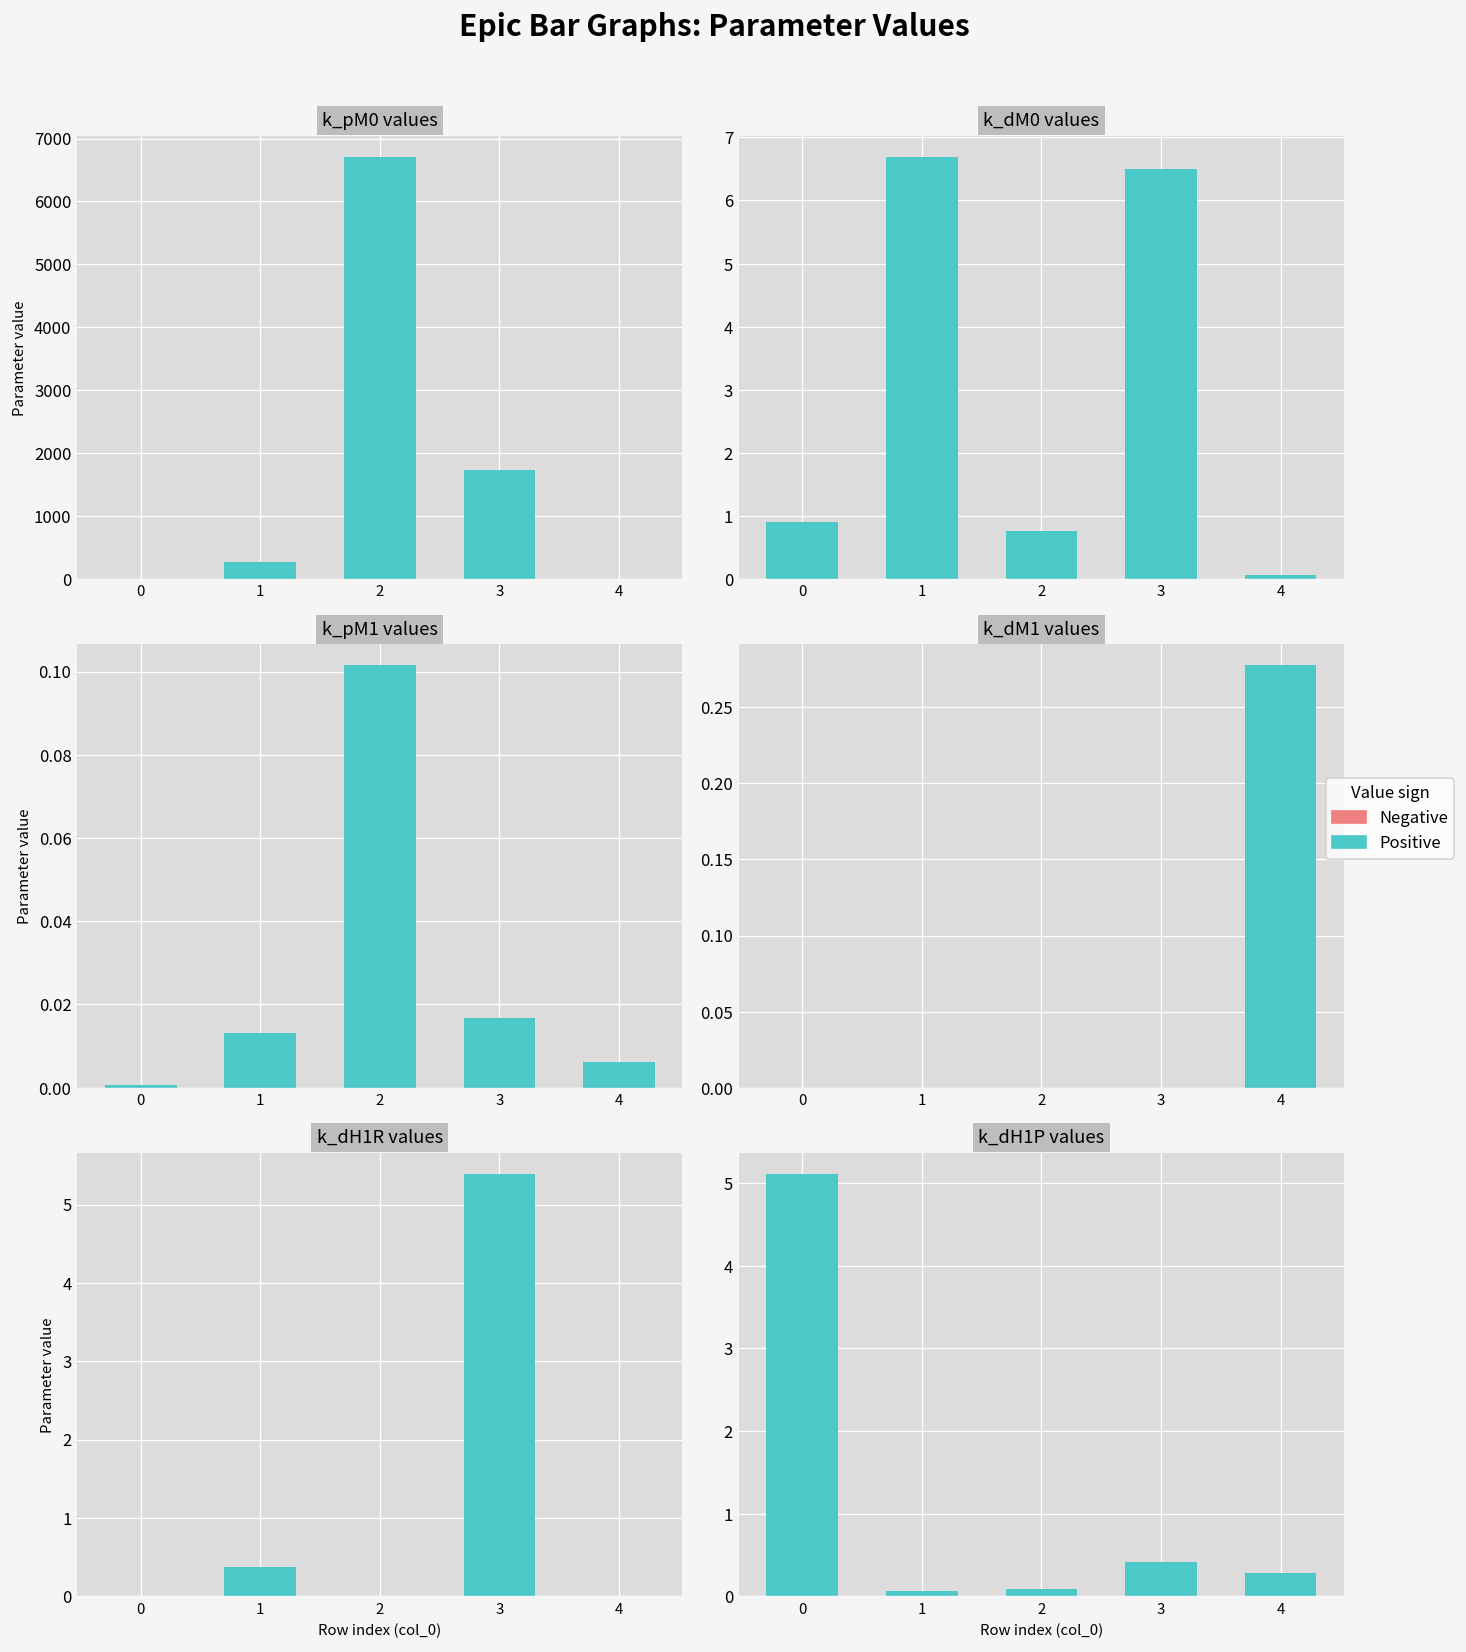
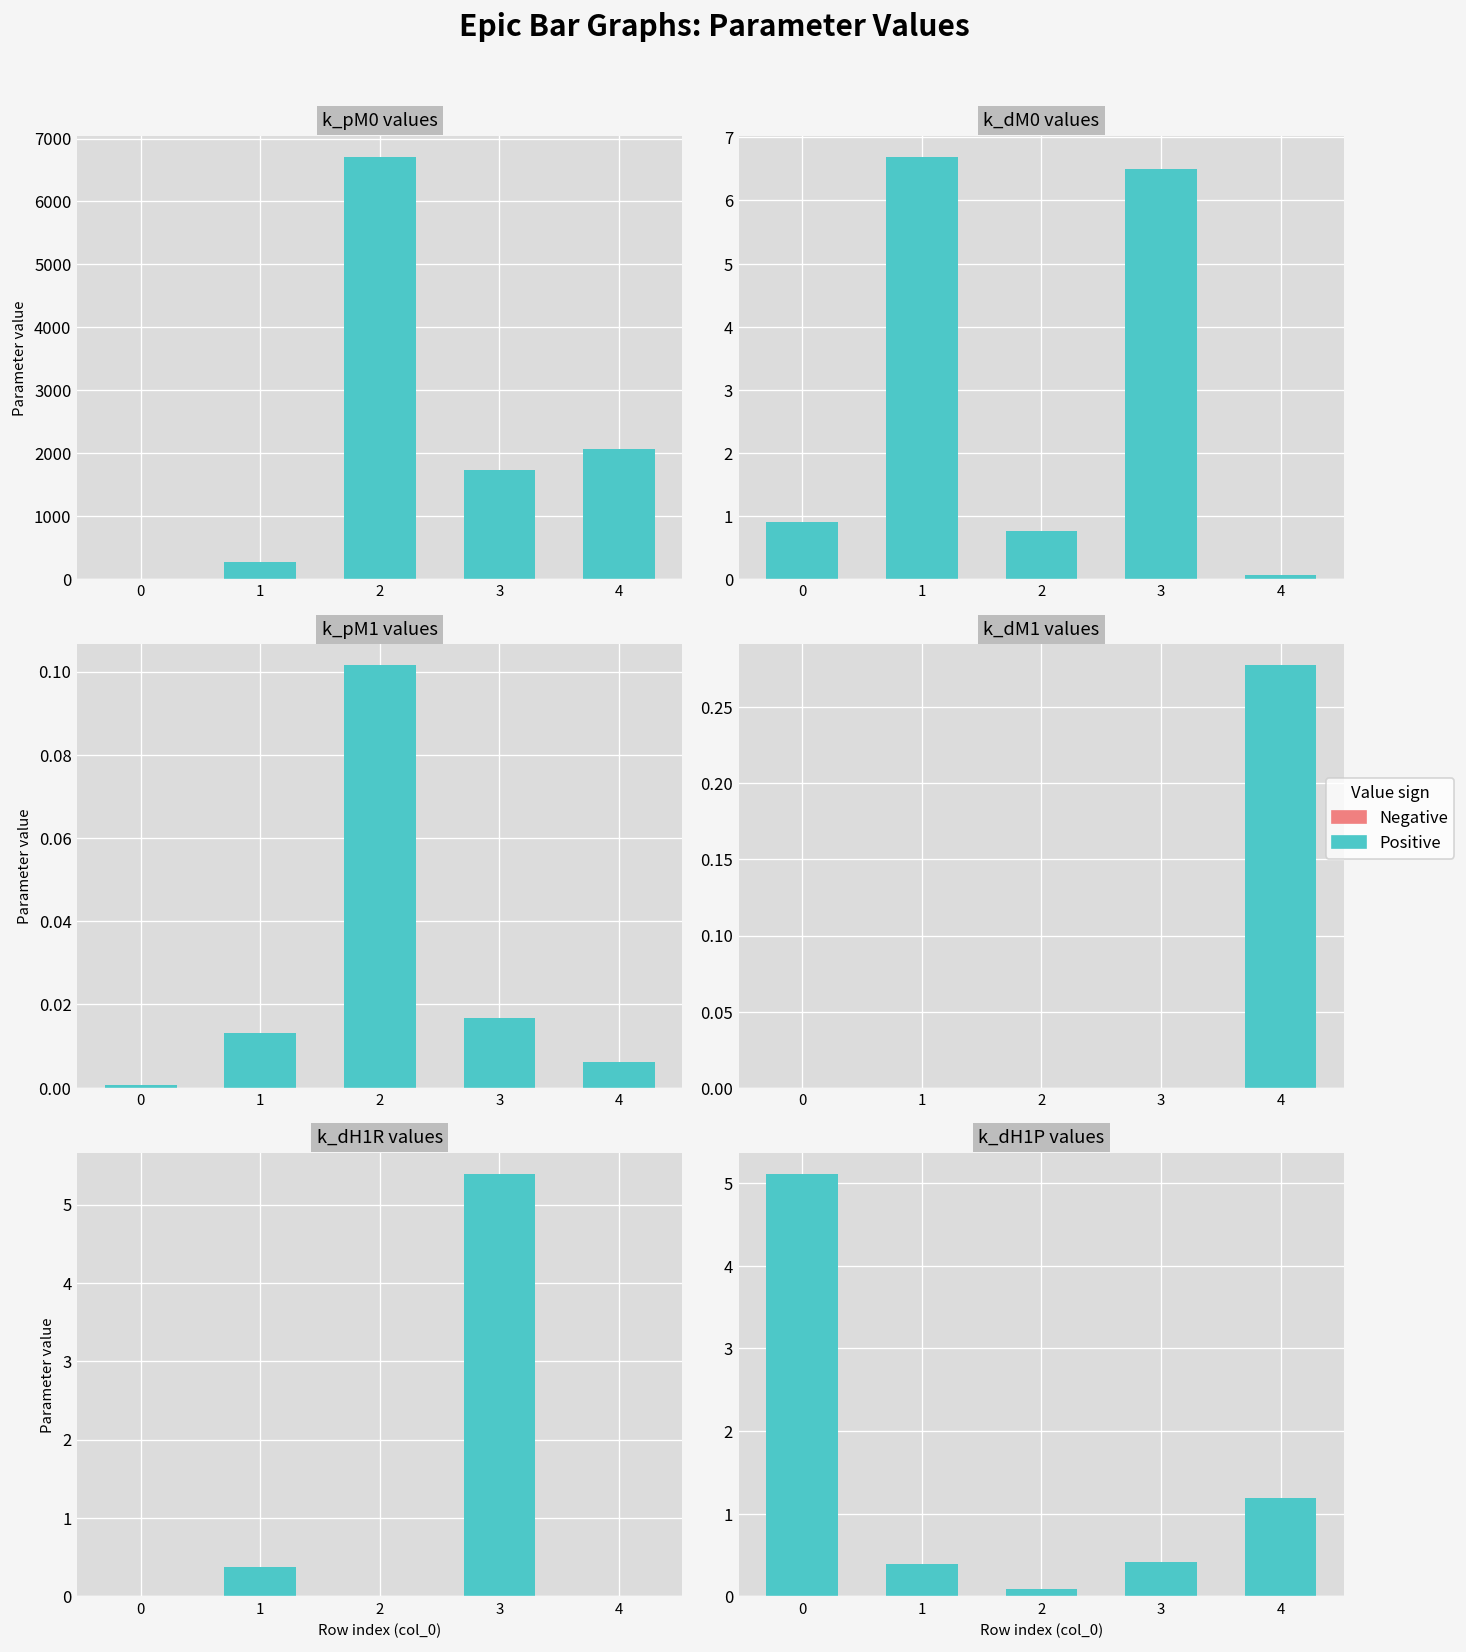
  {
    "k_pM0 values": {
      "1": 300,
      "2": 6700,
      "3": 1700,
-     "4": 0
+     "4": 2100
    },
    "k_dM0 values": {
      "0": 0.9,
      "1": 6.7,
      "2": 0.8,
      "3": 6.5,
      "4": 0.1
    },
    "k_pM1 values": {
      "1": 0.013,
      "2": 0.101,
      "3": 0.017,
      "4": 0.006
    },
    "k_dM1 values": {
      "4": 0.278
    },
    "k_dH1R values": {
      "1": 0.4,
      "3": 5.4
    },
    "k_dH1P values": {
      "0": 5.1,
-     "1": 0.1,
+     "1": 0.4,
      "2": 0.1,
      "3": 0.4,
-     "4": 0.3
+     "4": 1.2
    }
  }
